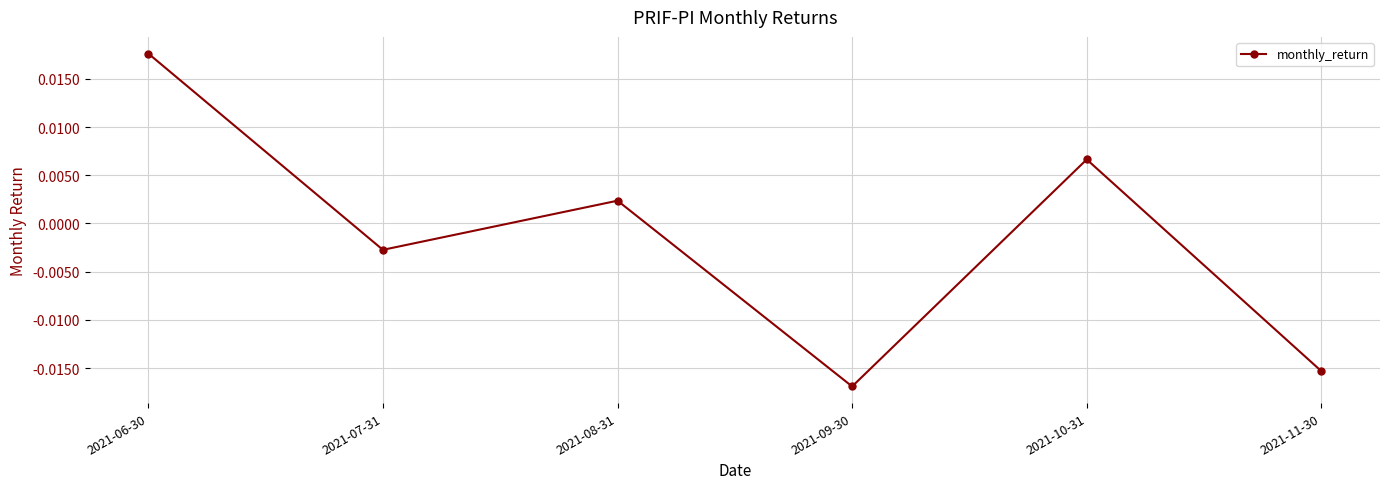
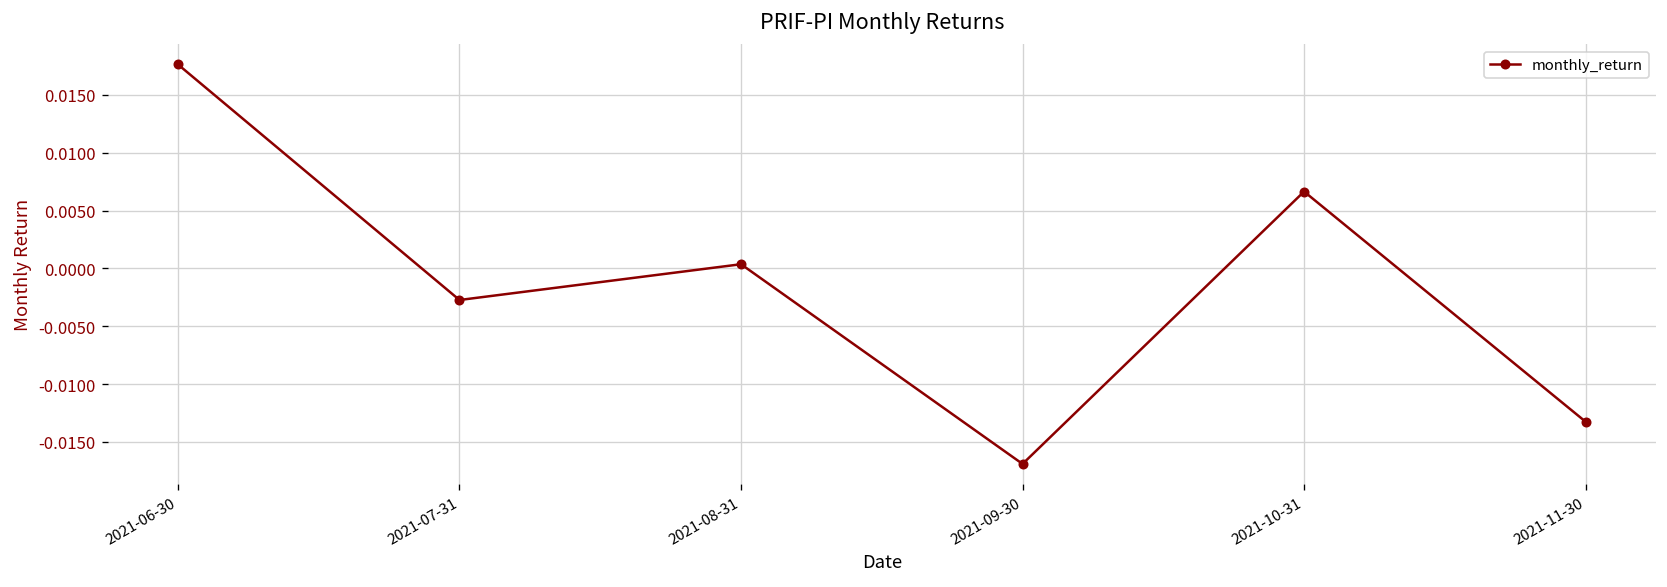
  {
    "2021-06-30": 0.018,
    "2021-07-31": -0.003,
-   "2021-08-31": 0.002,
+   "2021-08-31": 0.000,
    "2021-09-30": -0.017,
    "2021-10-31": 0.007,
-   "2021-11-30": -0.015
+   "2021-11-30": -0.013
  }
